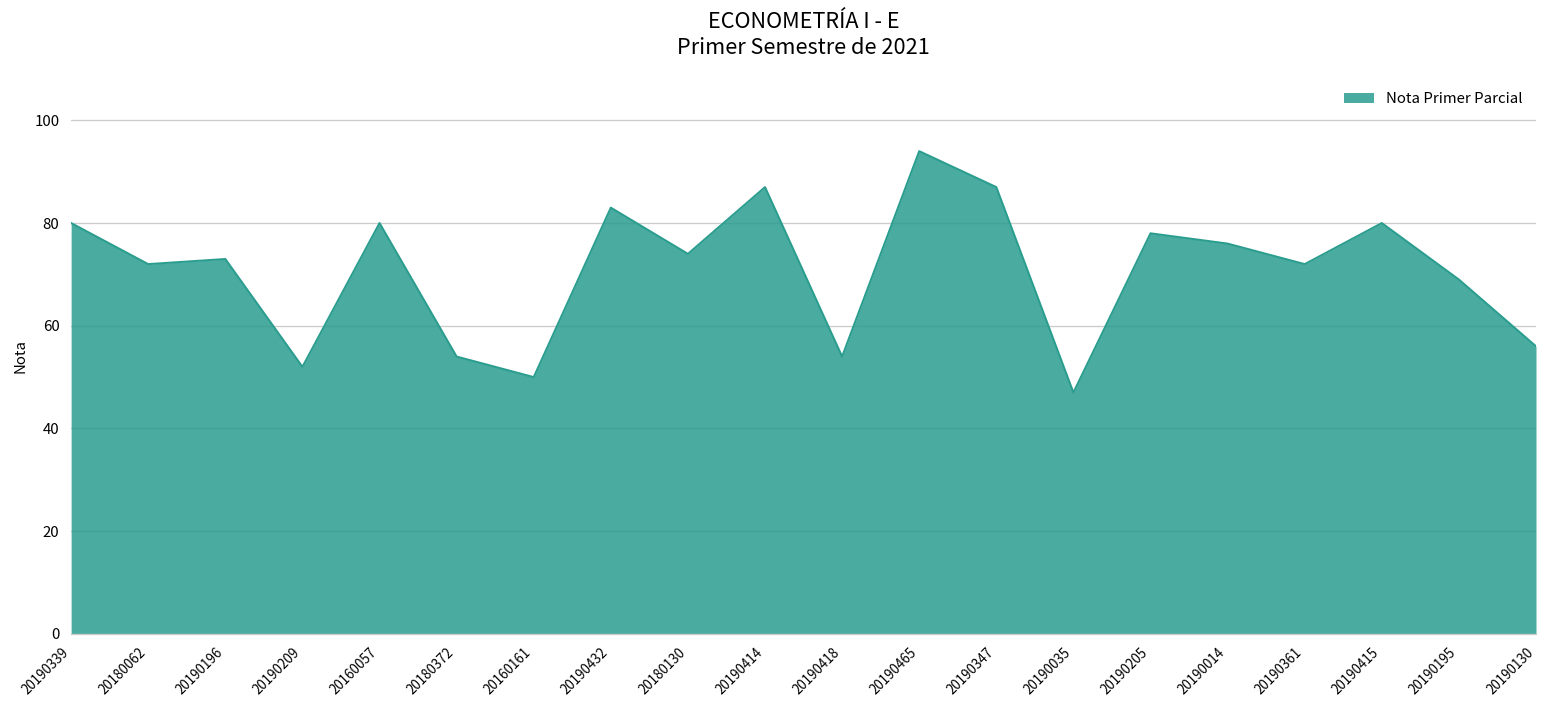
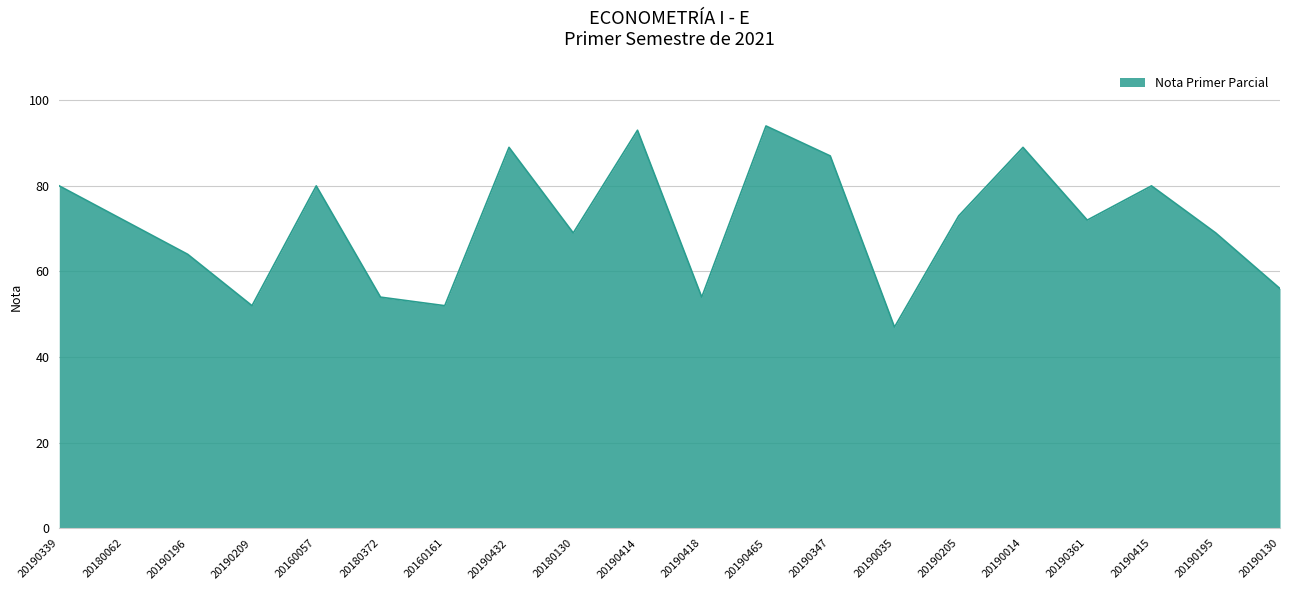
  {
    "20190339": 80,
    "20180062": 72,
-   "20190196": 73,
+   "20190196": 64,
    "20190209": 52,
    "20160057": 80,
    "20180372": 54,
-   "20160161": 50,
-   "20190432": 83,
-   "20180130": 74,
-   "20190414": 87,
+   "20160161": 52,
+   "20190432": 89,
+   "20180130": 69,
+   "20190414": 93,
    "20190418": 54,
    "20190465": 94,
    "20190347": 87,
    "20190035": 47,
-   "20190205": 78,
-   "20190014": 76,
+   "20190205": 73,
+   "20190014": 89,
    "20190361": 72,
    "20190415": 80,
    "20190195": 69,
    "20190130": 56
  }
